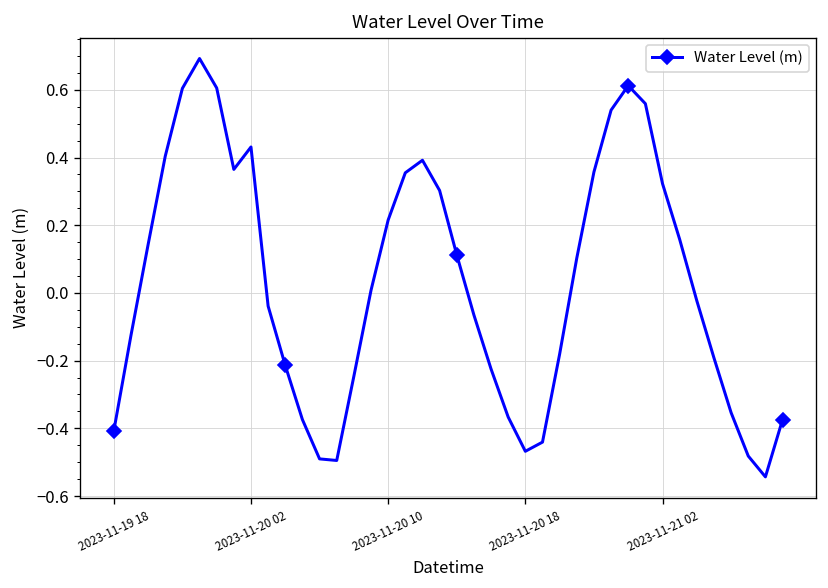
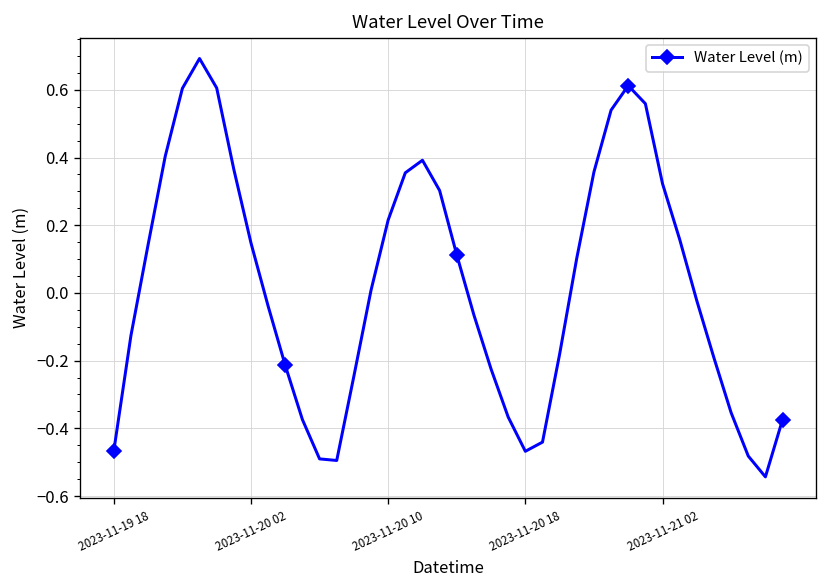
  {
-   "2023-11-19 18": -0.41,
-   "2023-11-20 02": 0.43,
+   "2023-11-19 18": -0.47,
+   "2023-11-20 02": 0.15,
    "2023-11-20 10": 0.22,
    "2023-11-20 18": -0.47,
    "2023-11-21 02": 0.32
  }
